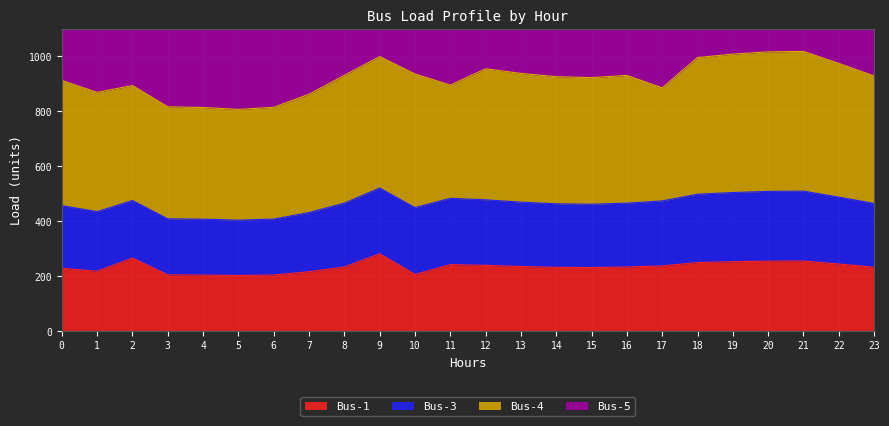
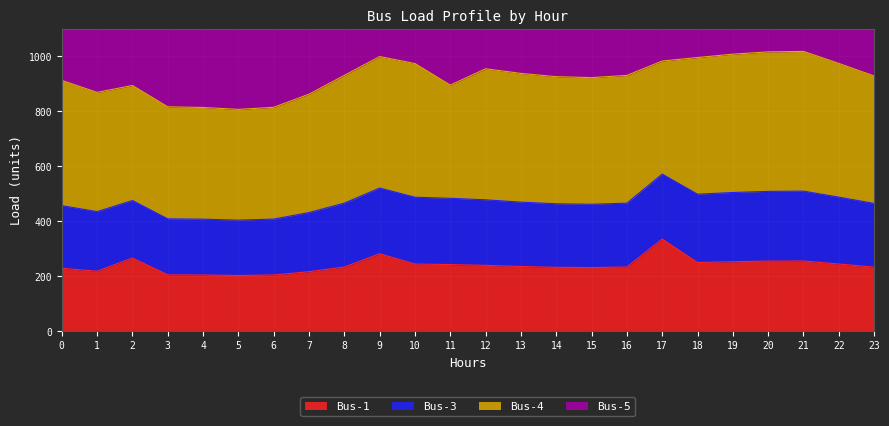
  {
    "Bus-1": {
      "0": 230,
      "1": 220,
      "2": 270,
      "3": 200,
      "4": 200,
      "5": 200,
      "6": 200,
      "7": 220,
      "8": 230,
      "9": 280,
-     "10": 210,
+     "10": 240,
      "11": 240,
      "12": 240,
      "13": 230,
      "14": 230,
      "15": 230,
      "16": 230,
-     "17": 240,
+     "17": 330,
      "18": 250,
      "19": 250,
      "20": 250,
      "21": 250,
      "22": 240,
      "23": 230
    },
    "Bus-3": {
      "0": 230,
      "1": 220,
      "2": 210,
      "3": 200,
      "4": 200,
      "5": 200,
      "6": 200,
      "7": 220,
      "8": 230,
      "9": 240,
      "10": 240,
      "11": 240,
      "12": 240,
      "13": 230,
      "14": 230,
      "15": 230,
      "16": 230,
      "17": 240,
      "18": 250,
      "19": 250,
      "20": 250,
      "21": 250,
      "22": 240,
      "23": 230
    },
    "Bus-4": {
      "0": 460,
      "1": 430,
      "2": 420,
      "3": 410,
      "4": 410,
      "5": 400,
      "6": 410,
      "7": 430,
      "8": 460,
      "9": 480,
      "10": 490,
      "11": 410,
      "12": 480,
      "13": 470,
      "14": 460,
      "15": 460,
      "16": 460,
      "17": 410,
      "18": 500,
      "19": 500,
      "20": 510,
      "21": 510,
      "22": 490,
      "23": 460
    }
  }
